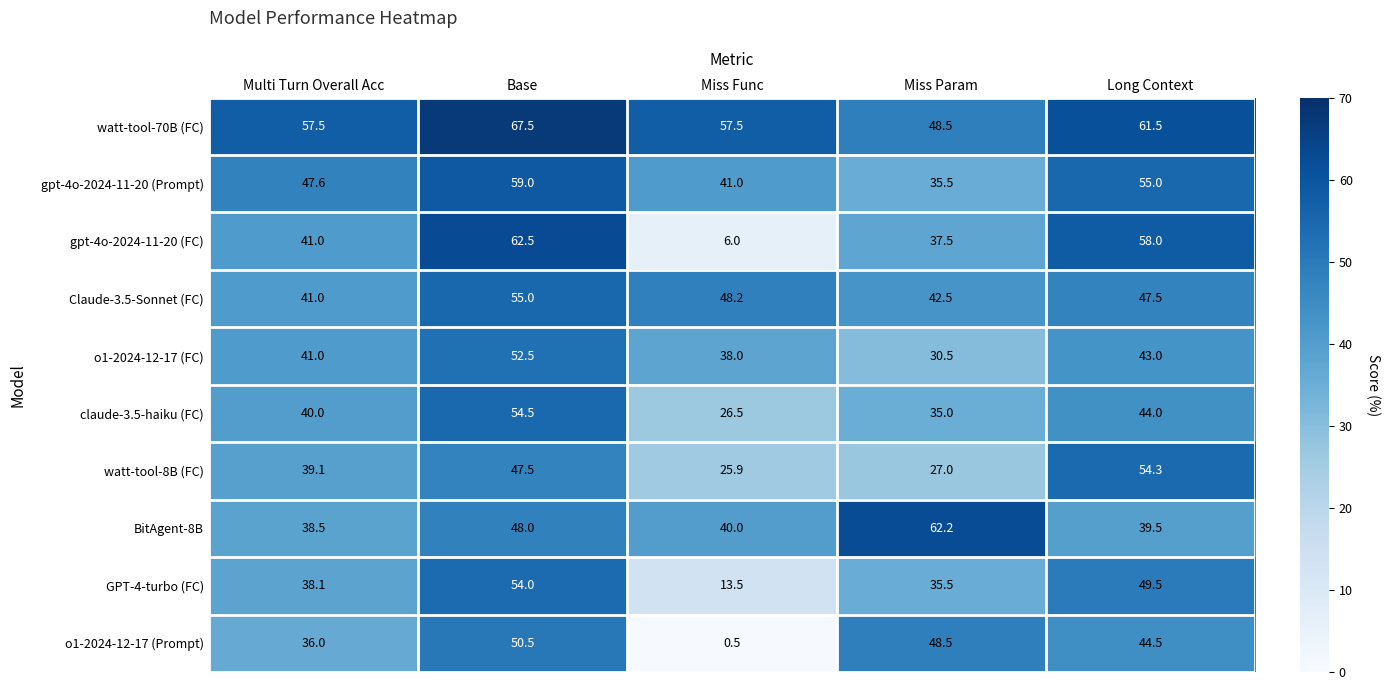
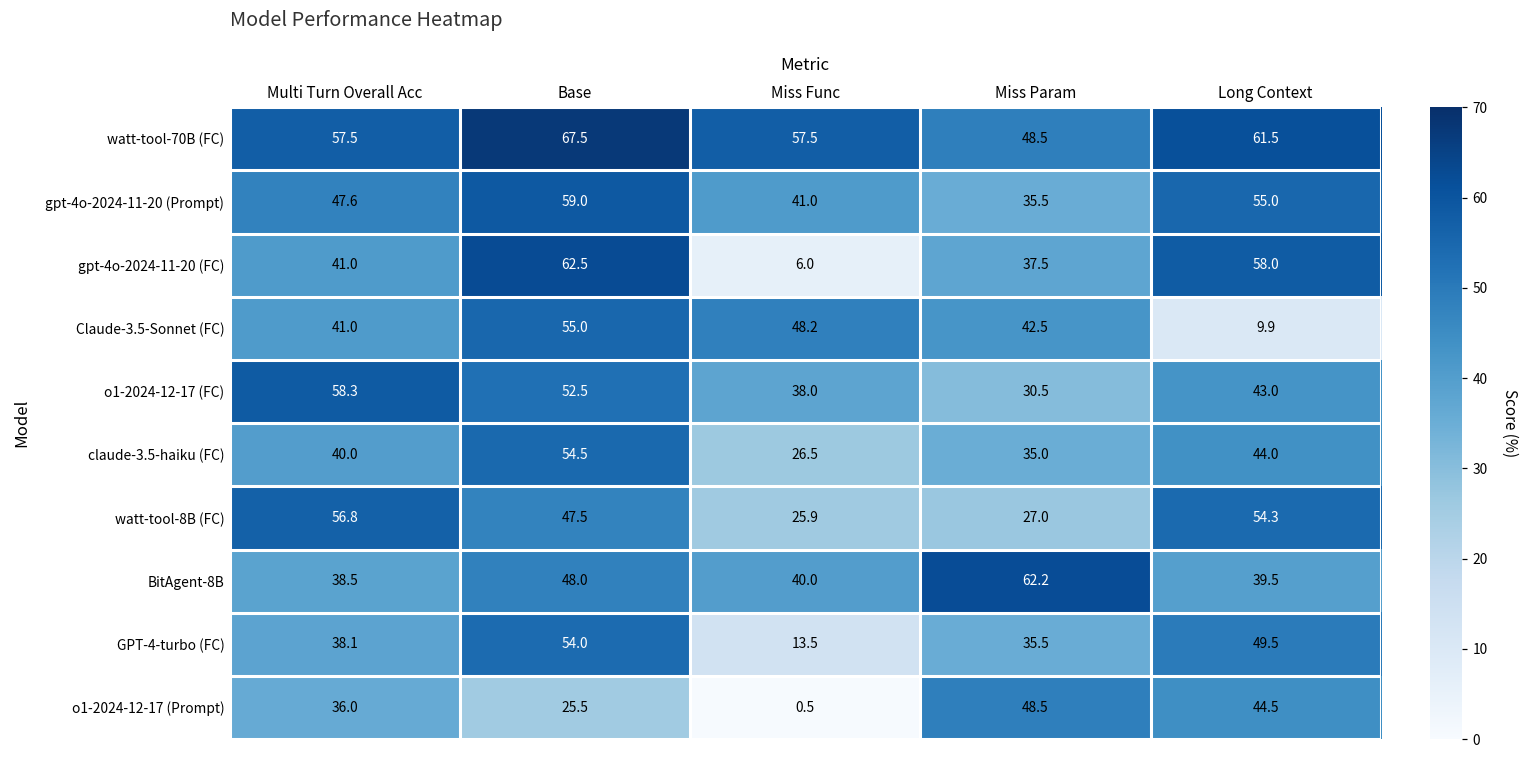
  {
    "watt-tool-70B (FC)": {
      "Multi Turn Overall Acc": 57.5,
      "Base": 67.5,
      "Miss Func": 57.5,
      "Miss Param": 48.5,
      "Long Context": 61.5
    },
    "gpt-4o-2024-11-20 (Prompt)": {
      "Multi Turn Overall Acc": 47.6,
      "Base": 59.0,
      "Miss Func": 41.0,
      "Miss Param": 35.5,
      "Long Context": 55.0
    },
    "gpt-4o-2024-11-20 (FC)": {
      "Multi Turn Overall Acc": 41.0,
      "Base": 62.5,
      "Miss Func": 6.0,
      "Miss Param": 37.5,
      "Long Context": 58.0
    },
    "Claude-3.5-Sonnet (FC)": {
      "Multi Turn Overall Acc": 41.0,
      "Base": 55.0,
      "Miss Func": 48.2,
      "Miss Param": 42.5,
-     "Long Context": 47.5
+     "Long Context": 9.9
    },
    "o1-2024-12-17 (FC)": {
-     "Multi Turn Overall Acc": 41.0,
+     "Multi Turn Overall Acc": 58.3,
      "Base": 52.5,
      "Miss Func": 38.0,
      "Miss Param": 30.5,
      "Long Context": 43.0
    },
    "claude-3.5-haiku (FC)": {
      "Multi Turn Overall Acc": 40.0,
      "Base": 54.5,
      "Miss Func": 26.5,
      "Miss Param": 35.0,
      "Long Context": 44.0
    },
    "watt-tool-8B (FC)": {
-     "Multi Turn Overall Acc": 39.1,
+     "Multi Turn Overall Acc": 56.8,
      "Base": 47.5,
      "Miss Func": 25.9,
      "Miss Param": 27.0,
      "Long Context": 54.3
    },
    "BitAgent-8B": {
      "Multi Turn Overall Acc": 38.5,
      "Base": 48.0,
      "Miss Func": 40.0,
      "Miss Param": 62.2,
      "Long Context": 39.5
    },
    "GPT-4-turbo (FC)": {
      "Multi Turn Overall Acc": 38.1,
      "Base": 54.0,
      "Miss Func": 13.5,
      "Miss Param": 35.5,
      "Long Context": 49.5
    },
    "o1-2024-12-17 (Prompt)": {
      "Multi Turn Overall Acc": 36.0,
-     "Base": 50.5,
+     "Base": 25.5,
      "Miss Func": 0.5,
      "Miss Param": 48.5,
      "Long Context": 44.5
    }
  }
